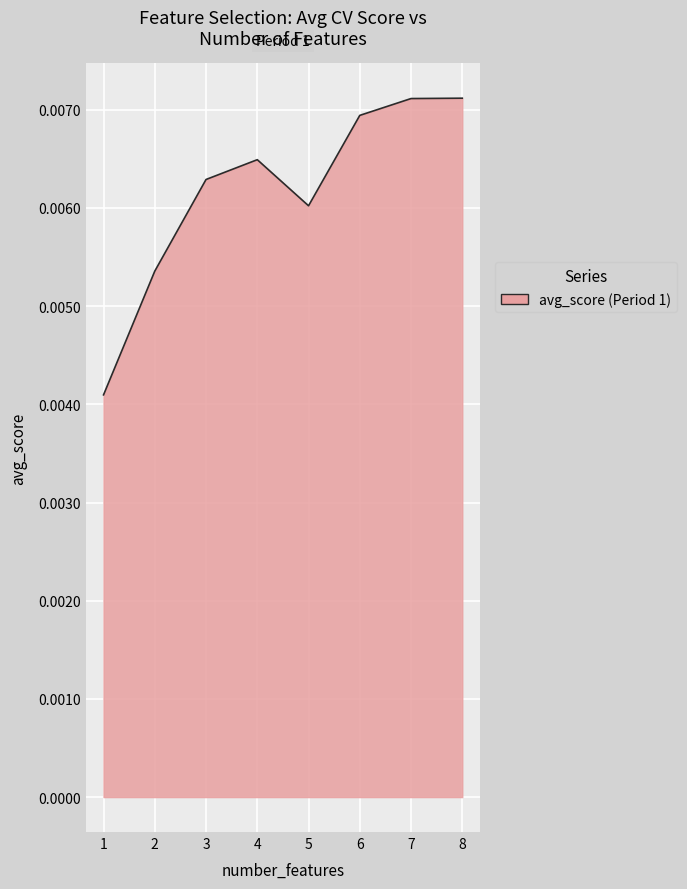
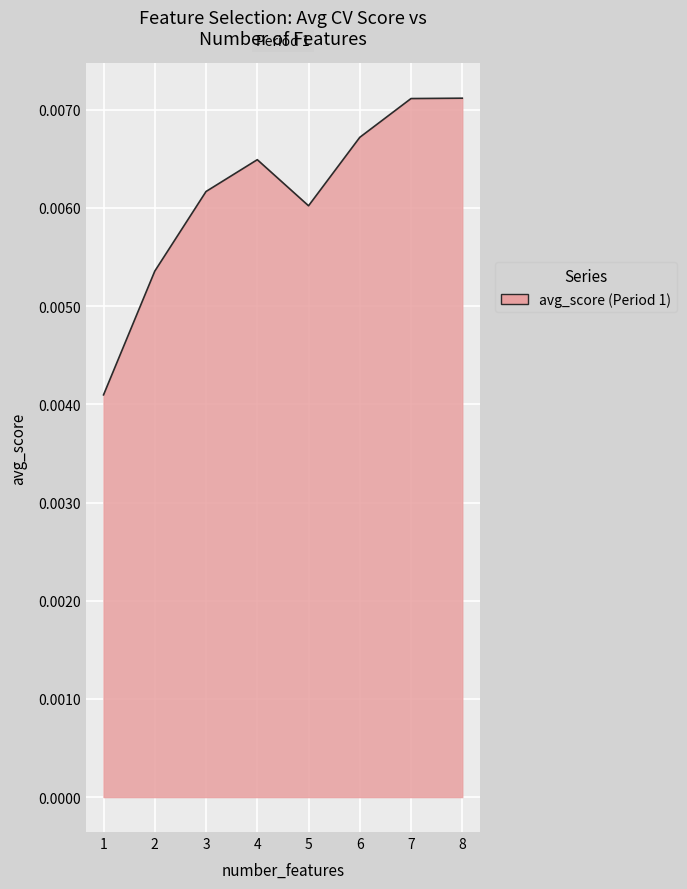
  {
    "1": 0.0041,
    "2": 0.0054,
-   "3": 0.0063,
+   "3": 0.0062,
    "4": 0.0065,
    "5": 0.0060,
-   "6": 0.0069,
+   "6": 0.0067,
    "7": 0.0071,
    "8": 0.0071
  }
